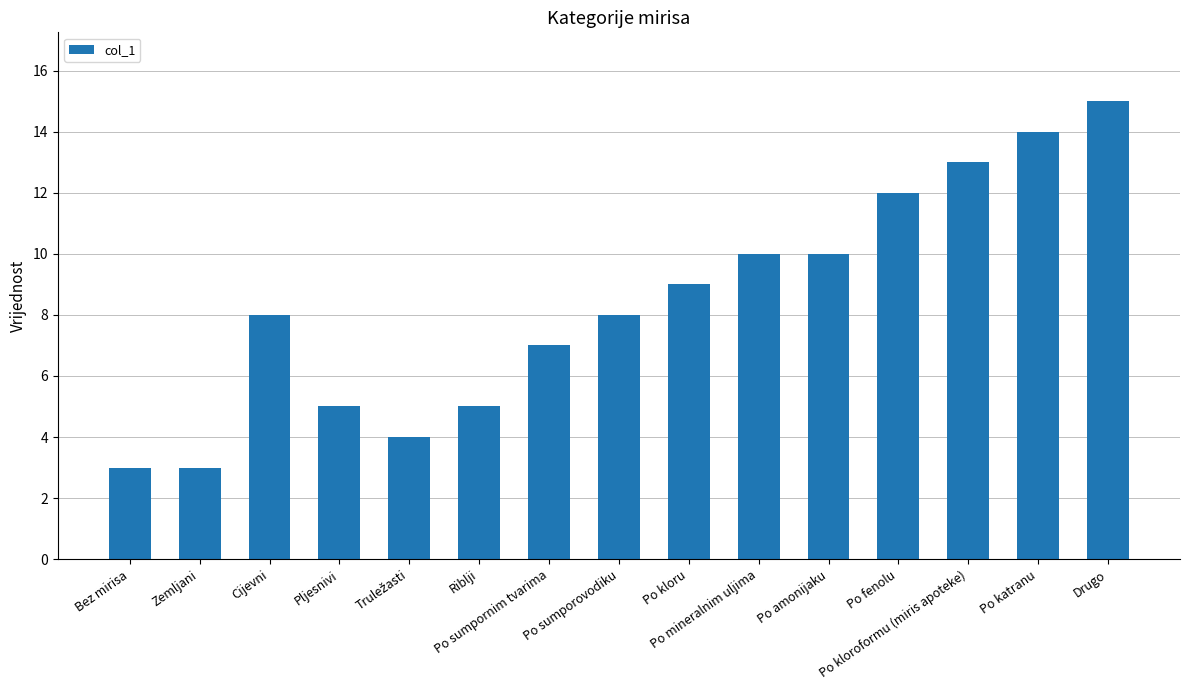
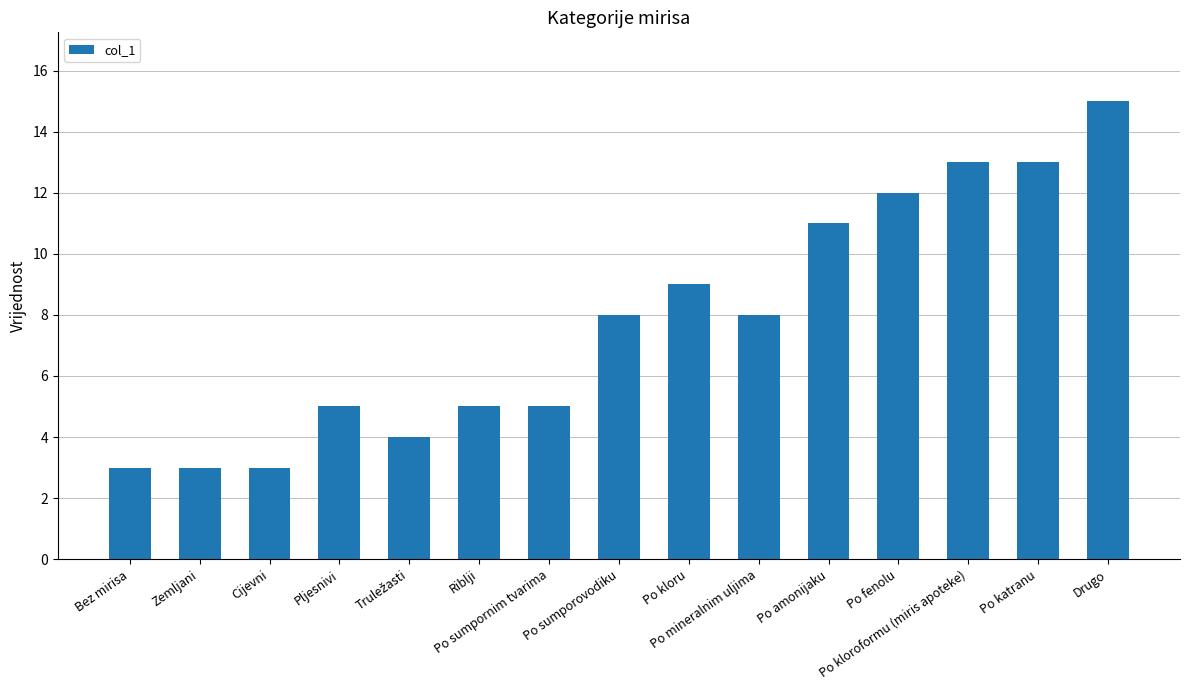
  {
    "Bez mirisa": 3,
    "Zemljani": 3,
-   "Cijevni": 8,
+   "Cijevni": 3,
    "Pljesnivi": 5,
    "Truležasti": 4,
    "Riblji": 5,
-   "Po sumpornim tvarima": 7,
+   "Po sumpornim tvarima": 5,
    "Po sumporovodiku": 8,
    "Po kloru": 9,
-   "Po mineralnim uljima": 10,
-   "Po amonijaku": 10,
+   "Po mineralnim uljima": 8,
+   "Po amonijaku": 11,
    "Po fenolu": 12,
    "Po kloroformu (miris apoteke)": 13,
-   "Po katranu": 14,
+   "Po katranu": 13,
    "Drugo": 15
  }
